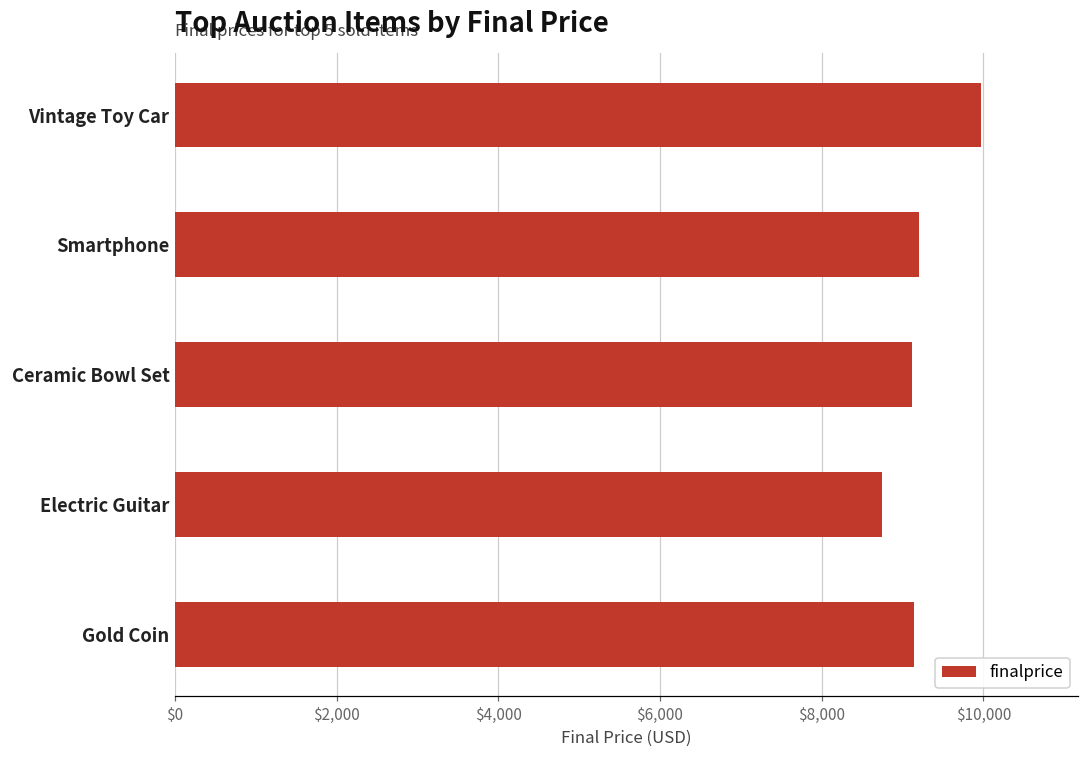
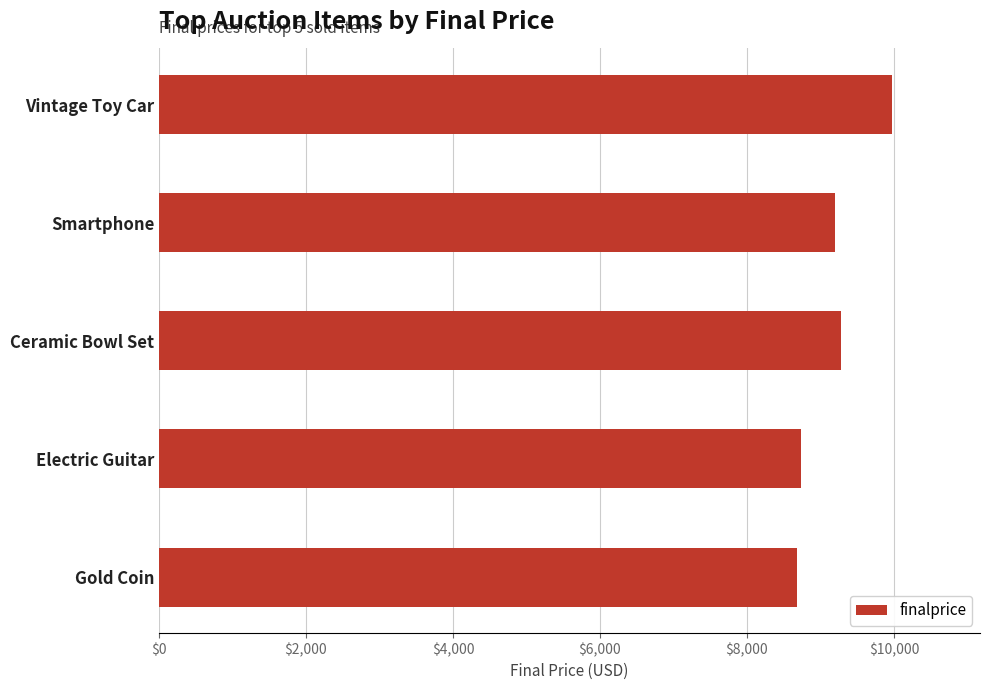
  {
    "Vintage Toy Car": "$10,000",
    "Smartphone": "$9,200",
-   "Ceramic Bowl Set": "$9,100",
+   "Ceramic Bowl Set": "$9,300",
    "Electric Guitar": "$8,700",
-   "Gold Coin": "$9,100"
+   "Gold Coin": "$8,700"
  }
